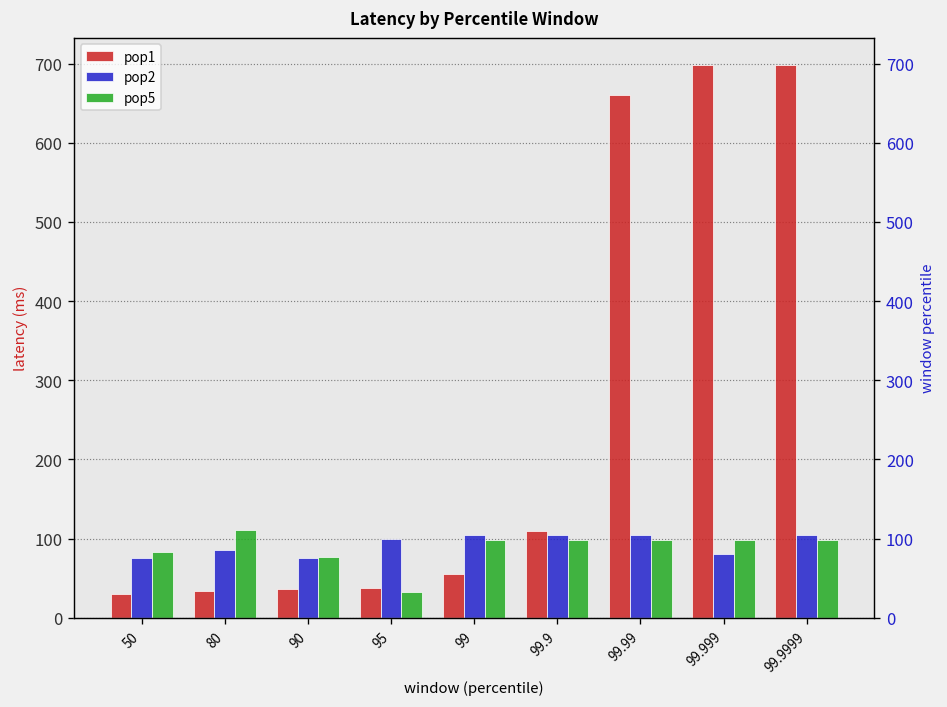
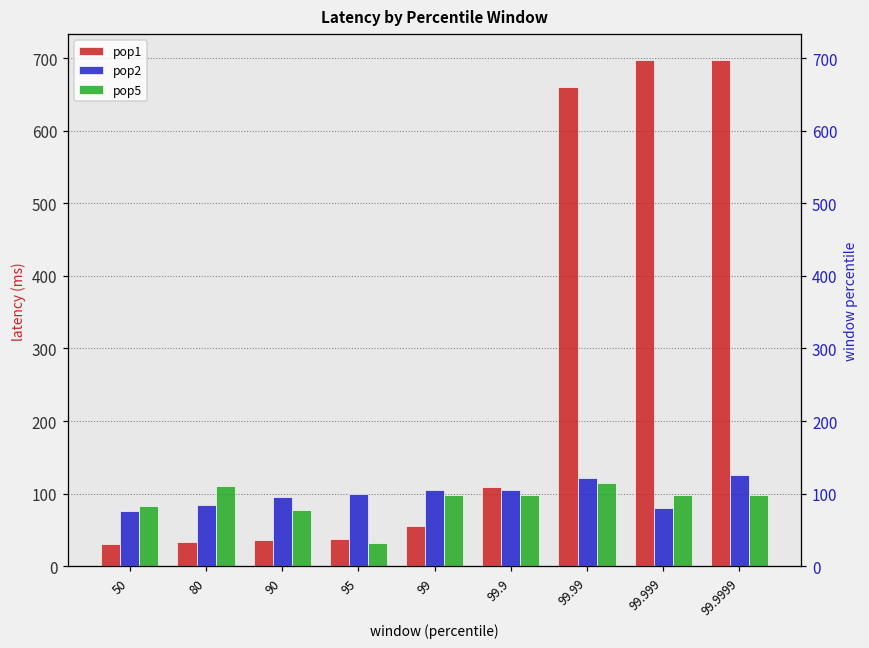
  {
    "pop1": {
      "50": 30,
      "80": 30,
      "90": 40,
      "95": 40,
      "99": 60,
      "99.9": 110,
      "99.99": 660,
      "99.999": 700,
      "99.9999": 700
    },
    "pop2": {
      "50": 80,
      "80": 90,
-     "90": 80,
+     "90": 100,
      "95": 100,
      "99": 110,
      "99.9": 110,
-     "99.99": 110,
+     "99.99": 120,
      "99.999": 80,
-     "99.9999": 110
+     "99.9999": 130
    },
    "pop5": {
      "50": 80,
      "80": 110,
      "90": 80,
      "95": 30,
      "99": 100,
      "99.9": 100,
-     "99.99": 100,
+     "99.99": 120,
      "99.999": 100,
      "99.9999": 100
    }
  }
